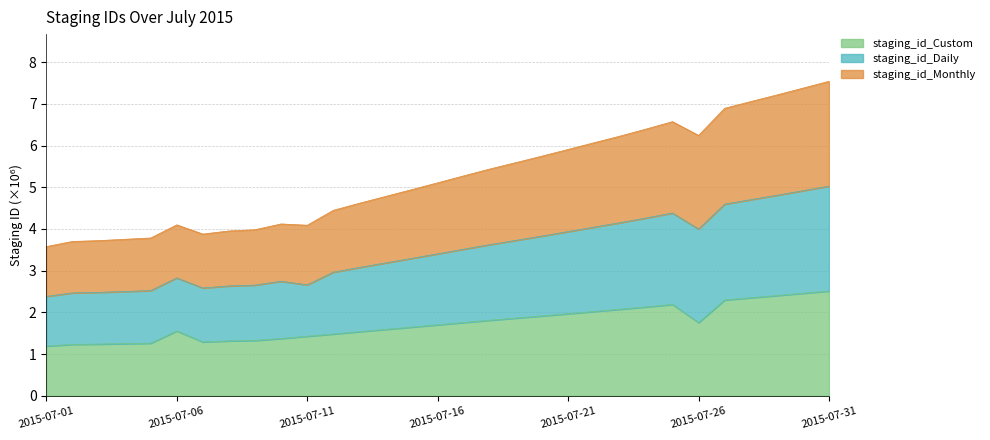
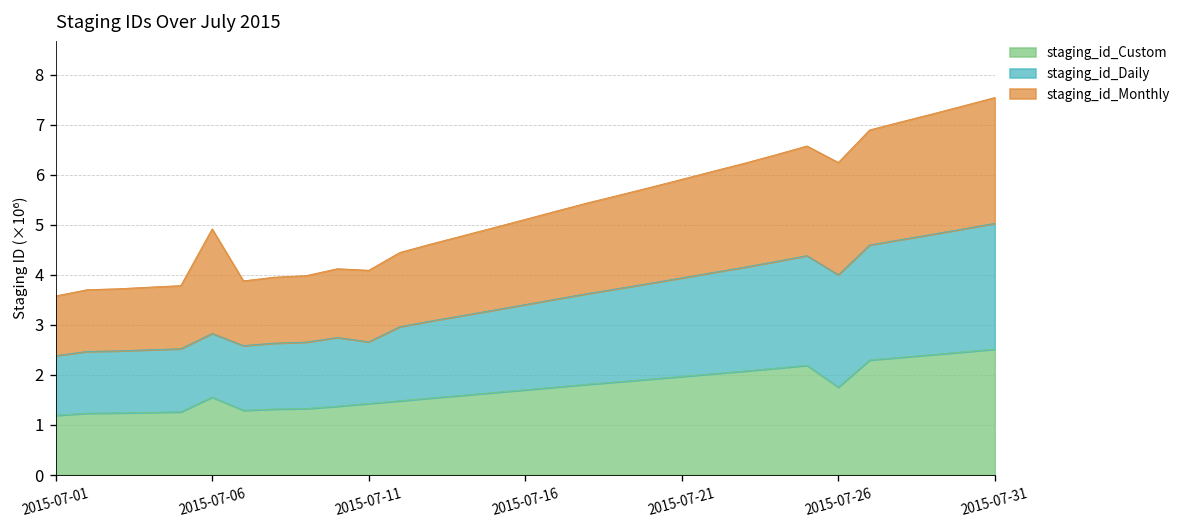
  {
    "staging_id_Custom": {
      "2015-07-01": 1.2,
      "2015-07-06": 1.6,
      "2015-07-11": 1.4,
      "2015-07-16": 1.7,
      "2015-07-21": 2.0,
      "2015-07-26": 1.8,
      "2015-07-31": 2.5
    },
    "staging_id_Daily": {
      "2015-07-01": 1.2,
      "2015-07-06": 1.3,
      "2015-07-11": 1.2,
      "2015-07-16": 1.7,
      "2015-07-21": 2.0,
      "2015-07-26": 2.2,
      "2015-07-31": 2.5
    },
    "staging_id_Monthly": {
      "2015-07-01": 1.2,
-     "2015-07-06": 1.3,
+     "2015-07-06": 2.1,
      "2015-07-11": 1.4,
      "2015-07-16": 1.7,
      "2015-07-21": 2.0,
      "2015-07-26": 2.2,
      "2015-07-31": 2.5
    }
  }
